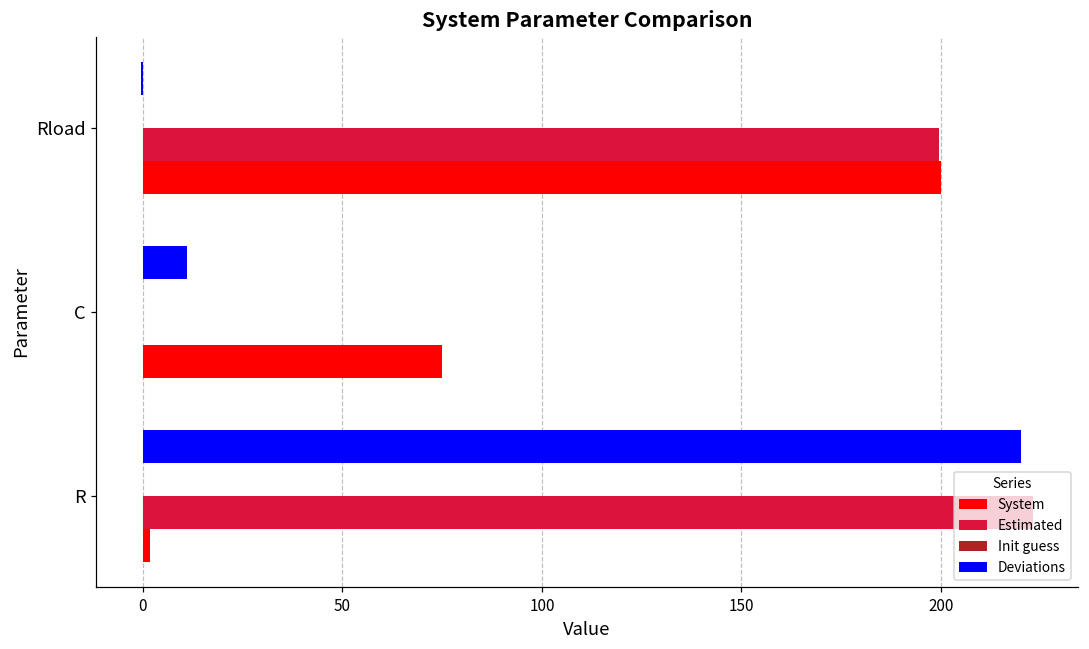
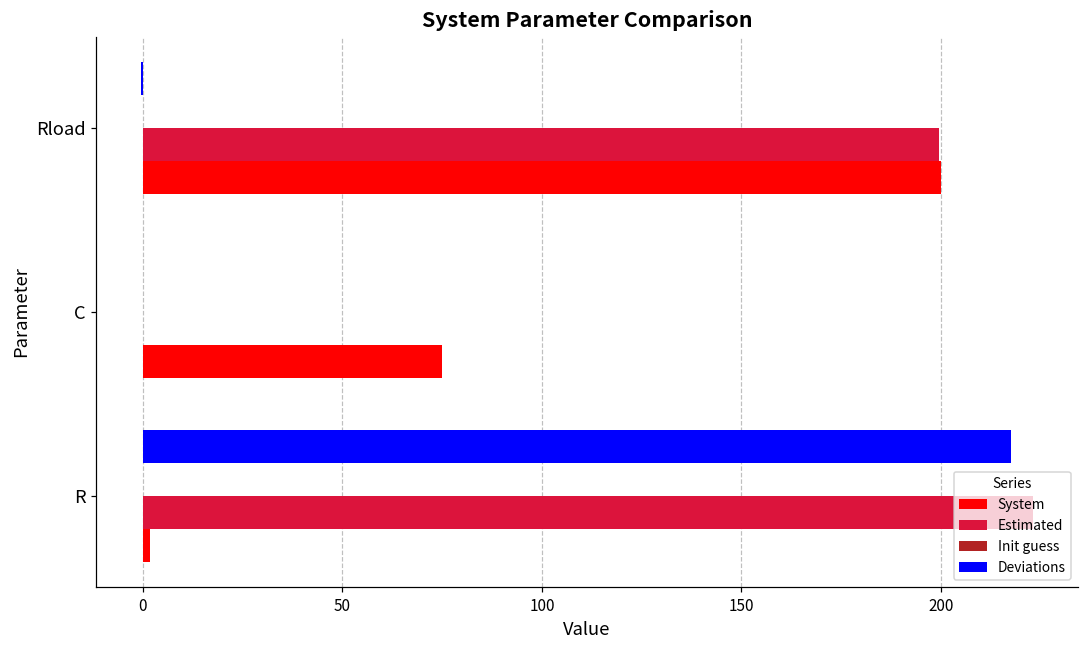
  {
    "System": {
      "Rload": 200,
      "C": 75,
      "R": 2
    },
    "Deviations": {
-     "C": 11,
-     "R": 220
+     "C": 0,
+     "R": 218
    }
  }
